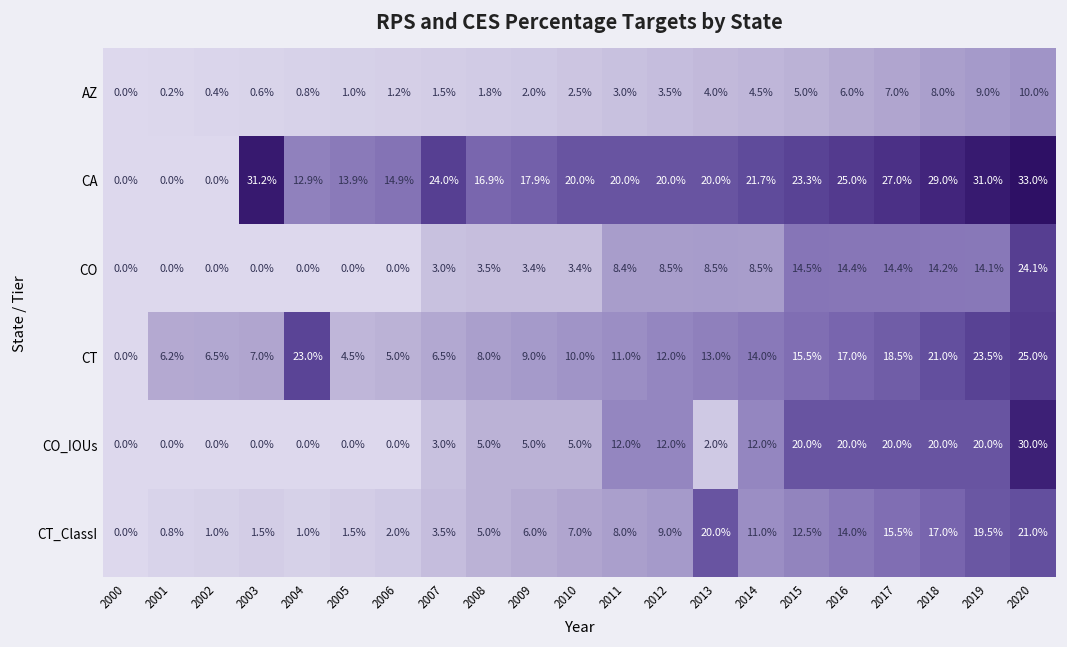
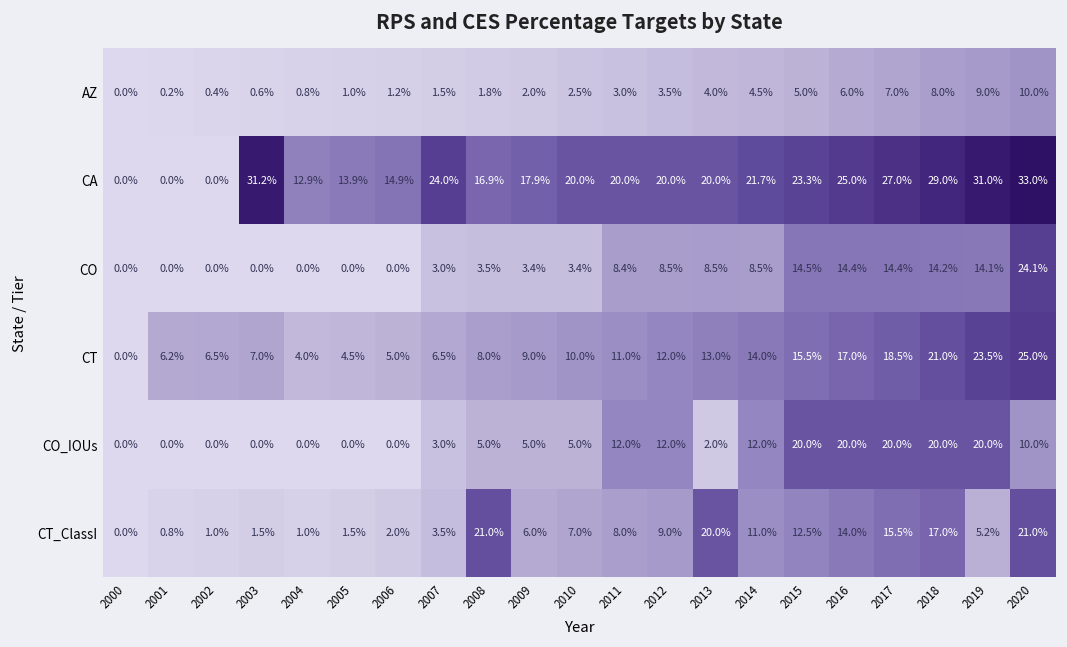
  {
    "AZ": {
      "2000": "0.0%",
      "2001": "0.2%",
      "2002": "0.4%",
      "2003": "0.6%",
      "2004": "0.8%",
      "2005": "1.0%",
      "2006": "1.2%",
      "2007": "1.5%",
      "2008": "1.8%",
      "2009": "2.0%",
      "2010": "2.5%",
      "2011": "3.0%",
      "2012": "3.5%",
      "2013": "4.0%",
      "2014": "4.5%",
      "2015": "5.0%",
      "2016": "6.0%",
      "2017": "7.0%",
      "2018": "8.0%",
      "2019": "9.0%",
      "2020": "10.0%"
    },
    "CA": {
      "2000": "0.0%",
      "2001": "0.0%",
      "2002": "0.0%",
      "2003": "31.2%",
      "2004": "12.9%",
      "2005": "13.9%",
      "2006": "14.9%",
      "2007": "24.0%",
      "2008": "16.9%",
      "2009": "17.9%",
      "2010": "20.0%",
      "2011": "20.0%",
      "2012": "20.0%",
      "2013": "20.0%",
      "2014": "21.7%",
      "2015": "23.3%",
      "2016": "25.0%",
      "2017": "27.0%",
      "2018": "29.0%",
      "2019": "31.0%",
      "2020": "33.0%"
    },
    "CO": {
      "2000": "0.0%",
      "2001": "0.0%",
      "2002": "0.0%",
      "2003": "0.0%",
      "2004": "0.0%",
      "2005": "0.0%",
      "2006": "0.0%",
      "2007": "3.0%",
      "2008": "3.5%",
      "2009": "3.4%",
      "2010": "3.4%",
      "2011": "8.4%",
      "2012": "8.5%",
      "2013": "8.5%",
      "2014": "8.5%",
      "2015": "14.5%",
      "2016": "14.4%",
      "2017": "14.4%",
      "2018": "14.2%",
      "2019": "14.1%",
      "2020": "24.1%"
    },
    "CT": {
      "2000": "0.0%",
      "2001": "6.2%",
      "2002": "6.5%",
      "2003": "7.0%",
-     "2004": "23.0%",
+     "2004": "4.0%",
      "2005": "4.5%",
      "2006": "5.0%",
      "2007": "6.5%",
      "2008": "8.0%",
      "2009": "9.0%",
      "2010": "10.0%",
      "2011": "11.0%",
      "2012": "12.0%",
      "2013": "13.0%",
      "2014": "14.0%",
      "2015": "15.5%",
      "2016": "17.0%",
      "2017": "18.5%",
      "2018": "21.0%",
      "2019": "23.5%",
      "2020": "25.0%"
    },
    "CO_IOUs": {
      "2000": "0.0%",
      "2001": "0.0%",
      "2002": "0.0%",
      "2003": "0.0%",
      "2004": "0.0%",
      "2005": "0.0%",
      "2006": "0.0%",
      "2007": "3.0%",
      "2008": "5.0%",
      "2009": "5.0%",
      "2010": "5.0%",
      "2011": "12.0%",
      "2012": "12.0%",
      "2013": "2.0%",
      "2014": "12.0%",
      "2015": "20.0%",
      "2016": "20.0%",
      "2017": "20.0%",
      "2018": "20.0%",
      "2019": "20.0%",
-     "2020": "30.0%"
+     "2020": "10.0%"
    },
    "CT_ClassI": {
      "2000": "0.0%",
      "2001": "0.8%",
      "2002": "1.0%",
      "2003": "1.5%",
      "2004": "1.0%",
      "2005": "1.5%",
      "2006": "2.0%",
      "2007": "3.5%",
-     "2008": "5.0%",
+     "2008": "21.0%",
      "2009": "6.0%",
      "2010": "7.0%",
      "2011": "8.0%",
      "2012": "9.0%",
      "2013": "20.0%",
      "2014": "11.0%",
      "2015": "12.5%",
      "2016": "14.0%",
      "2017": "15.5%",
      "2018": "17.0%",
-     "2019": "19.5%",
+     "2019": "5.2%",
      "2020": "21.0%"
    }
  }
